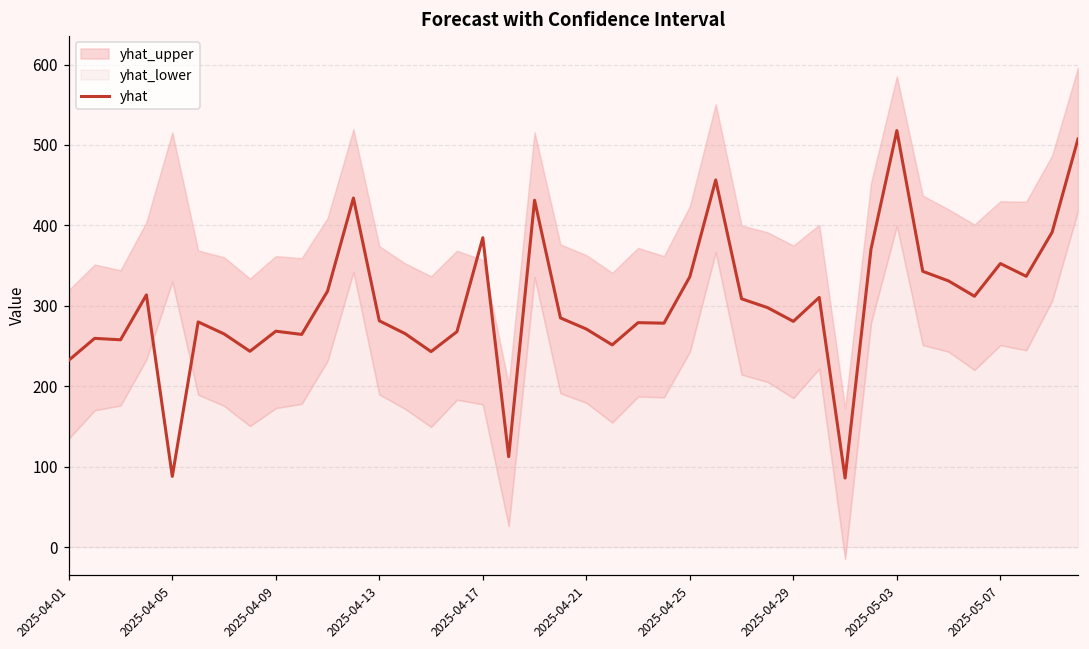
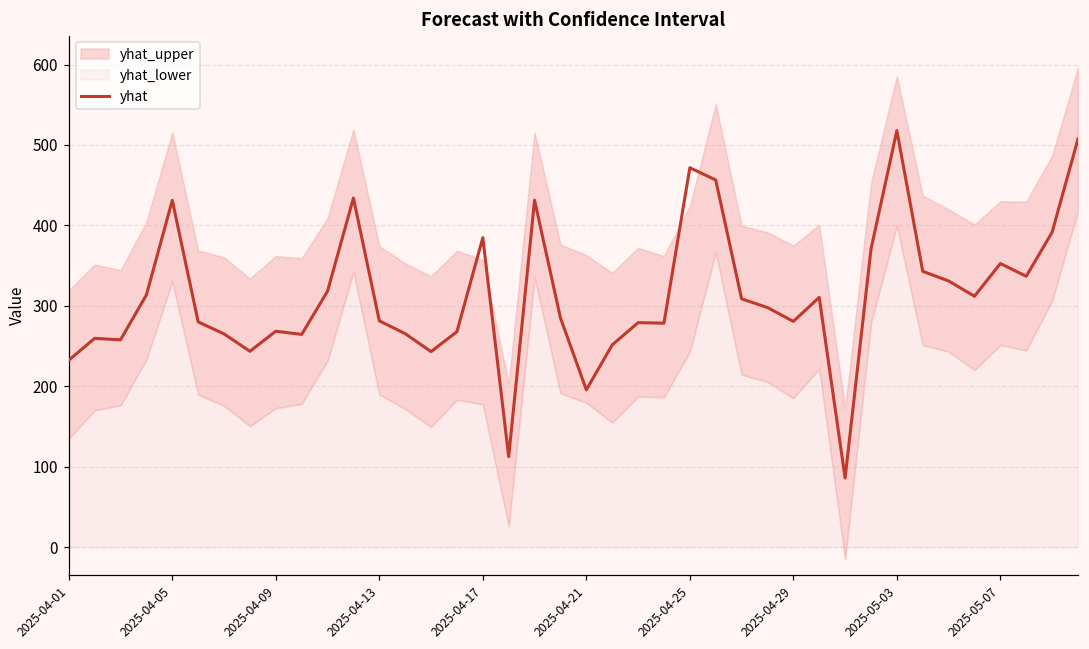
  {
    "yhat": {
      "2025-04-01": 230,
-     "2025-04-05": 90,
+     "2025-04-05": 430,
      "2025-04-09": 270,
      "2025-04-13": 280,
      "2025-04-17": 380,
-     "2025-04-21": 270,
-     "2025-04-25": 340,
+     "2025-04-21": 200,
+     "2025-04-25": 470,
      "2025-04-29": 280,
      "2025-05-03": 520,
      "2025-05-07": 350
    }
  }
